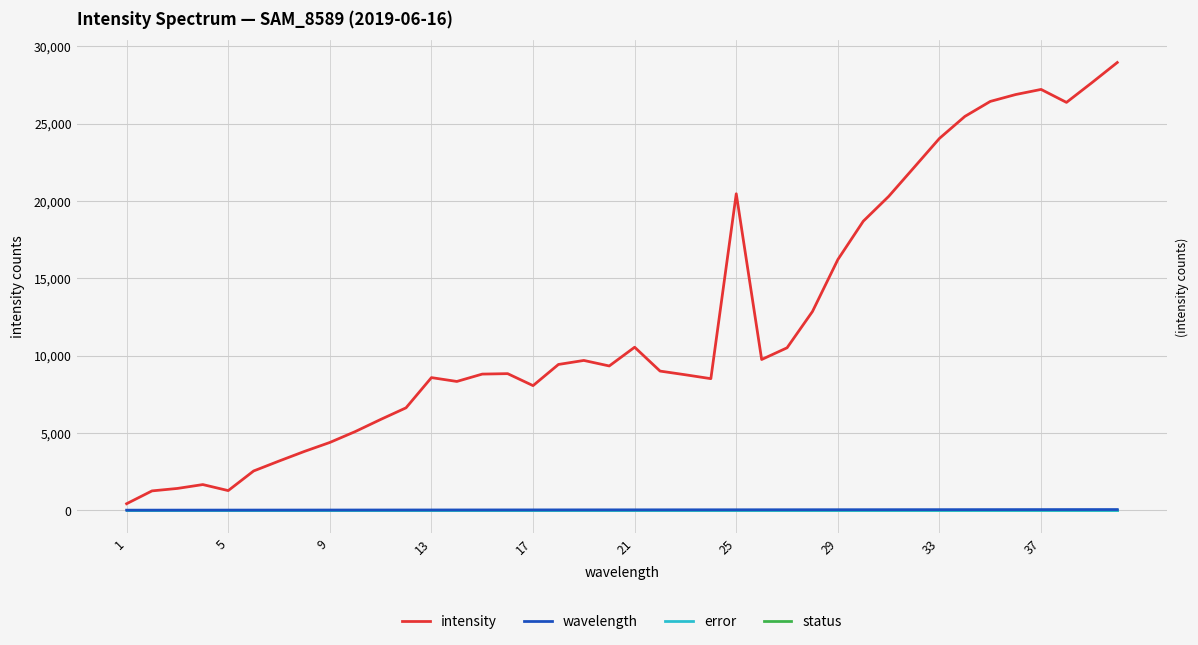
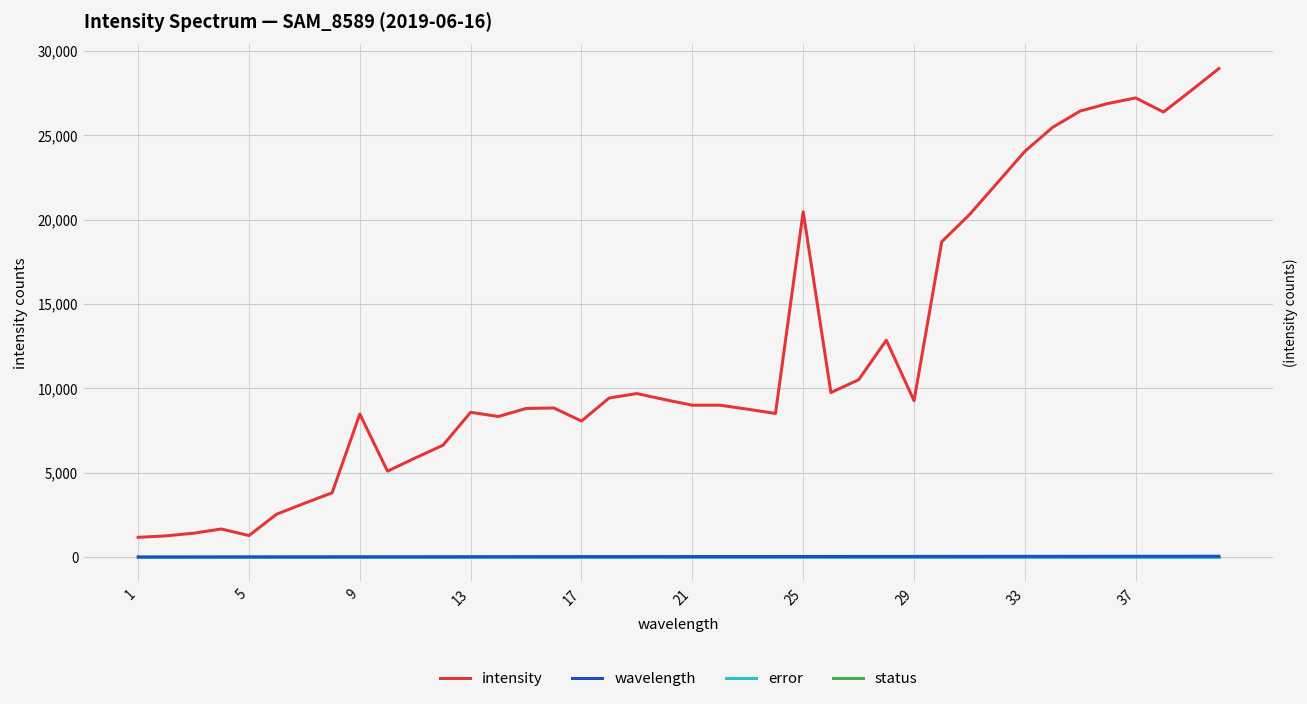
  {
    "intensity": {
-     "1": "400",
+     "1": "1,200",
      "5": "1,300",
-     "9": "4,400",
+     "9": "8,500",
      "13": "8,600",
      "17": "8,100",
-     "21": "10,500",
+     "21": "9,000",
      "25": "20,500",
-     "29": "16,200",
+     "29": "9,300",
      "33": "24,000",
      "37": "27,200"
    },
    "status": {
      "1": "0",
      "5": "0",
      "9": "0",
      "13": "0",
      "17": "0",
      "21": "0",
      "25": "0",
      "29": "0",
      "33": "0",
      "37": "0"
    }
  }
